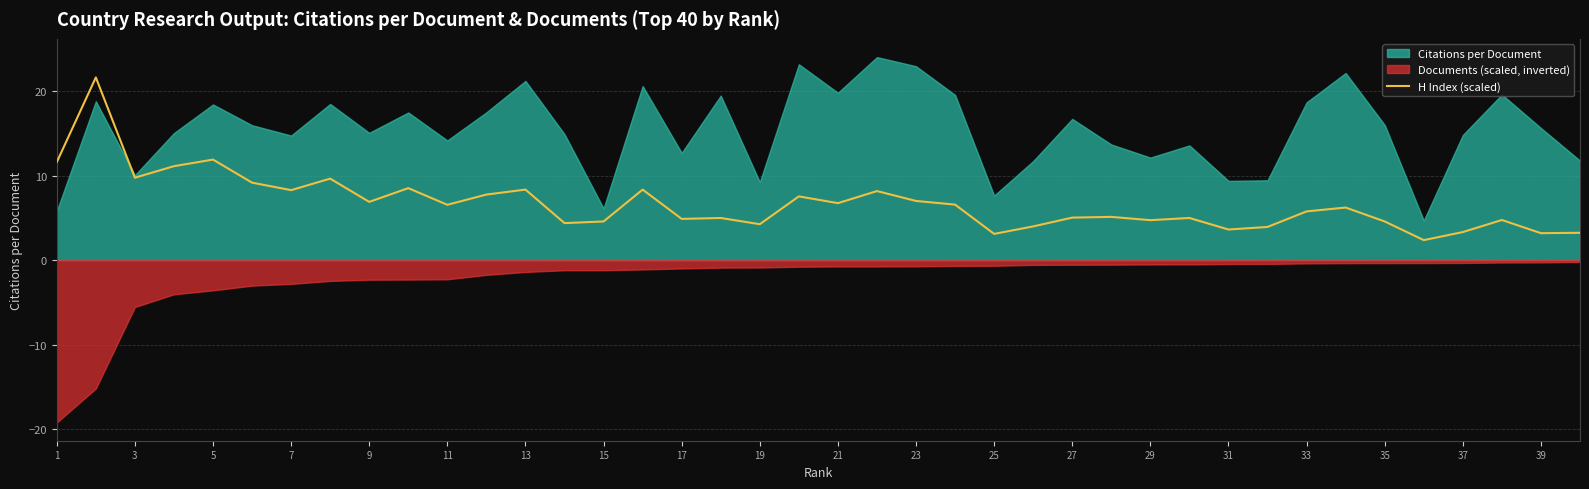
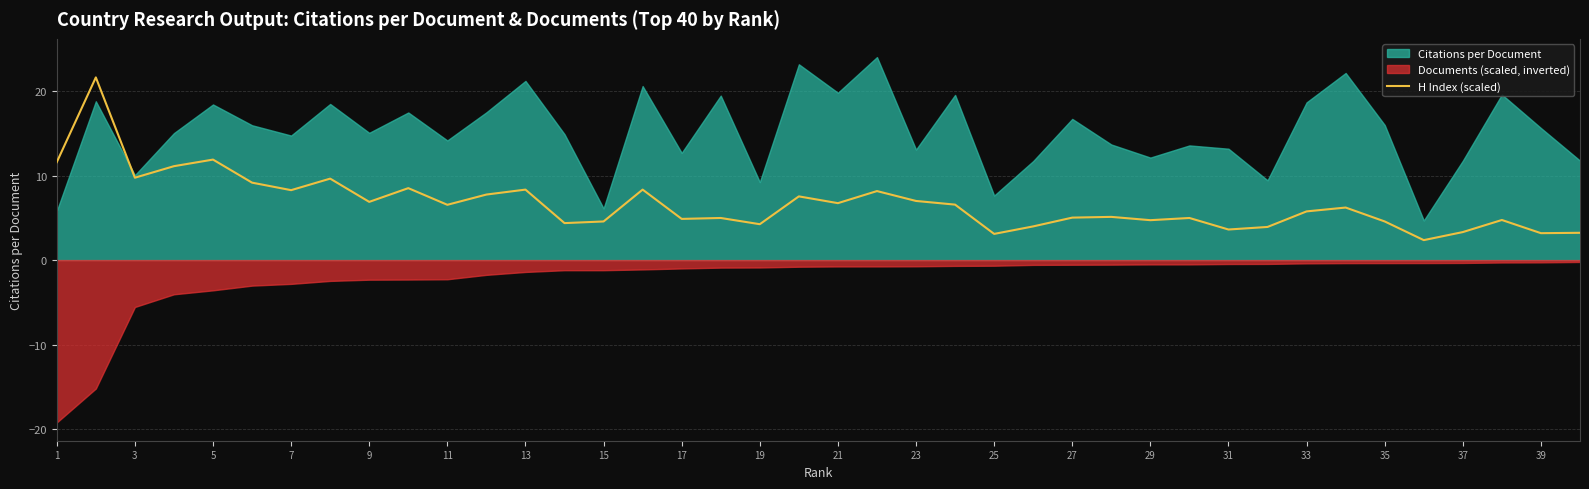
  {
    "H Index (scaled)": {
      "1": 12,
      "3": 10,
      "5": 12,
      "7": 8,
      "9": 7,
      "11": 7,
      "13": 8,
      "15": 5,
      "17": 5,
      "19": 4,
      "21": 7,
      "23": 7,
      "25": 3,
      "27": 5,
      "29": 5,
      "31": 4,
      "33": 6,
      "35": 5,
      "37": 3,
      "39": 3
    },
    "Citations per Document": {
      "1": 6,
      "3": 10,
      "5": 18,
      "7": 15,
      "9": 15,
      "11": 14,
      "13": 21,
      "15": 6,
      "17": 13,
      "19": 9,
      "21": 20,
-     "23": 23,
+     "23": 13,
      "25": 8,
      "27": 17,
      "29": 12,
-     "31": 9,
+     "31": 13,
      "33": 19,
      "35": 16,
-     "37": 15,
+     "37": 12,
      "39": 16
    }
  }
